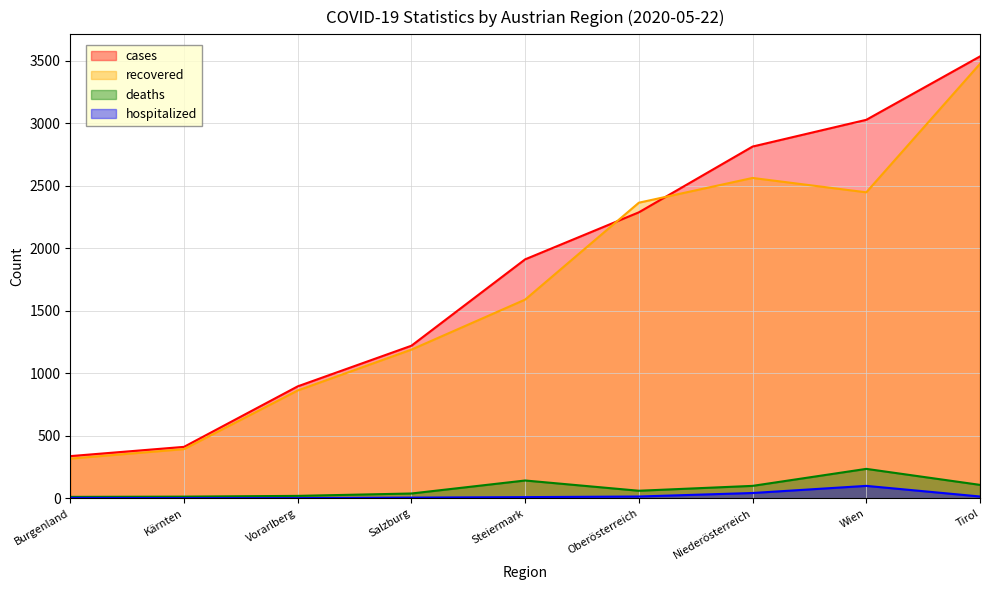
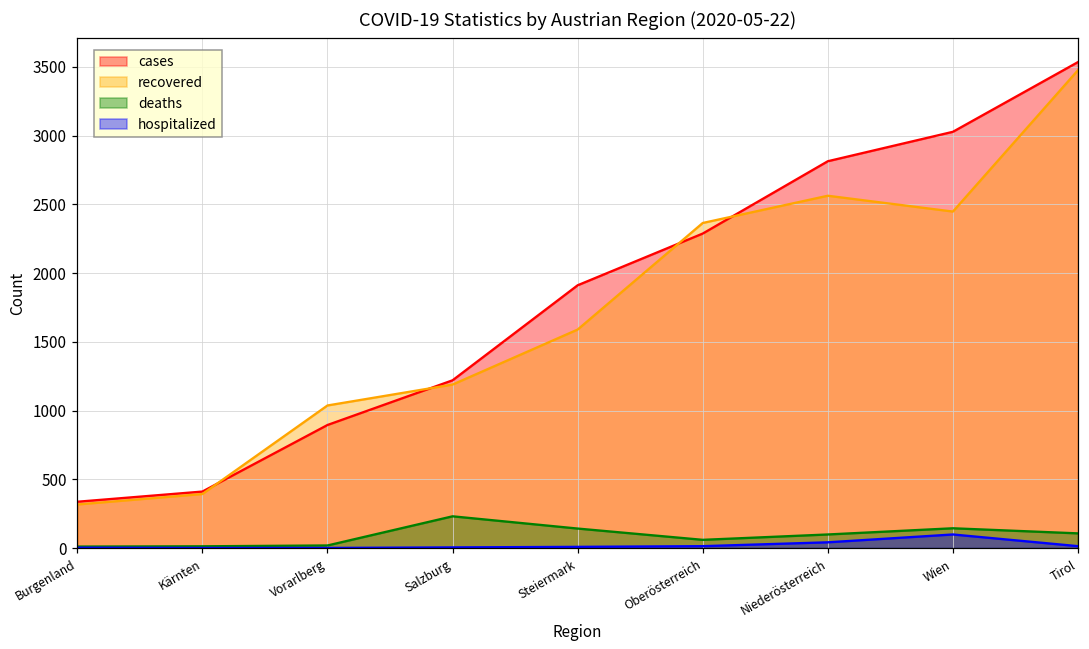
  {
    "cases": {
      "Vorarlberg": 900,
      "Salzburg": 1220,
      "Steiermark": 1910,
      "Oberösterreich": 2290,
      "Niederösterreich": 2810,
      "Wien": 3030,
      "Tirol": 3530
    },
    "recovered": {
-     "Vorarlberg": 860,
+     "Vorarlberg": 1040,
      "Salzburg": 1190,
      "Steiermark": 1590,
      "Oberösterreich": 2360,
      "Niederösterreich": 2560,
      "Wien": 2450,
      "Tirol": 3480
    },
    "deaths": {
-     "Salzburg": 40,
+     "Salzburg": 230,
      "Steiermark": 140,
      "Oberösterreich": 60,
      "Niederösterreich": 100,
-     "Wien": 240,
+     "Wien": 140,
      "Tirol": 110
    },
    "hospitalized": {
      "Salzburg": 10,
      "Steiermark": 10,
      "Oberösterreich": 10,
      "Niederösterreich": 40,
      "Wien": 100,
      "Tirol": 10
    }
  }
